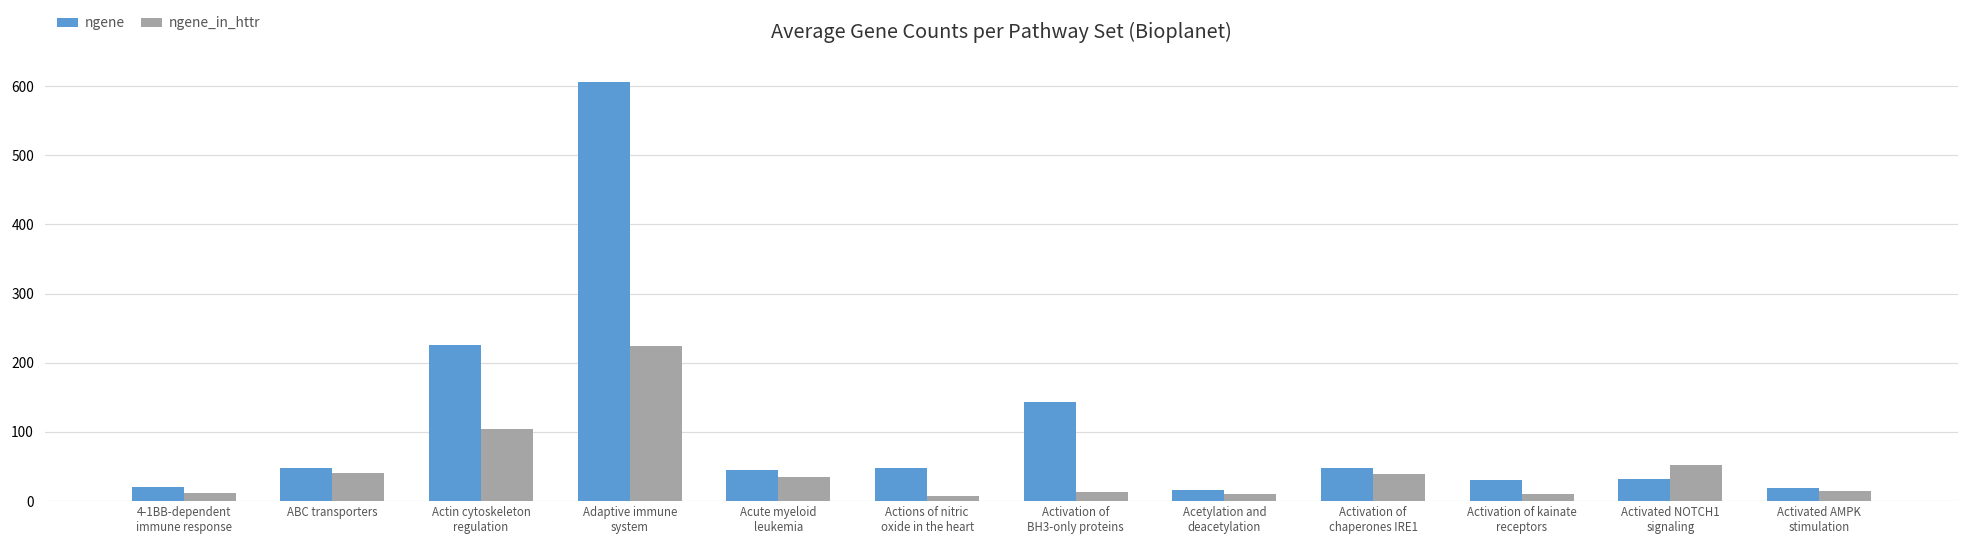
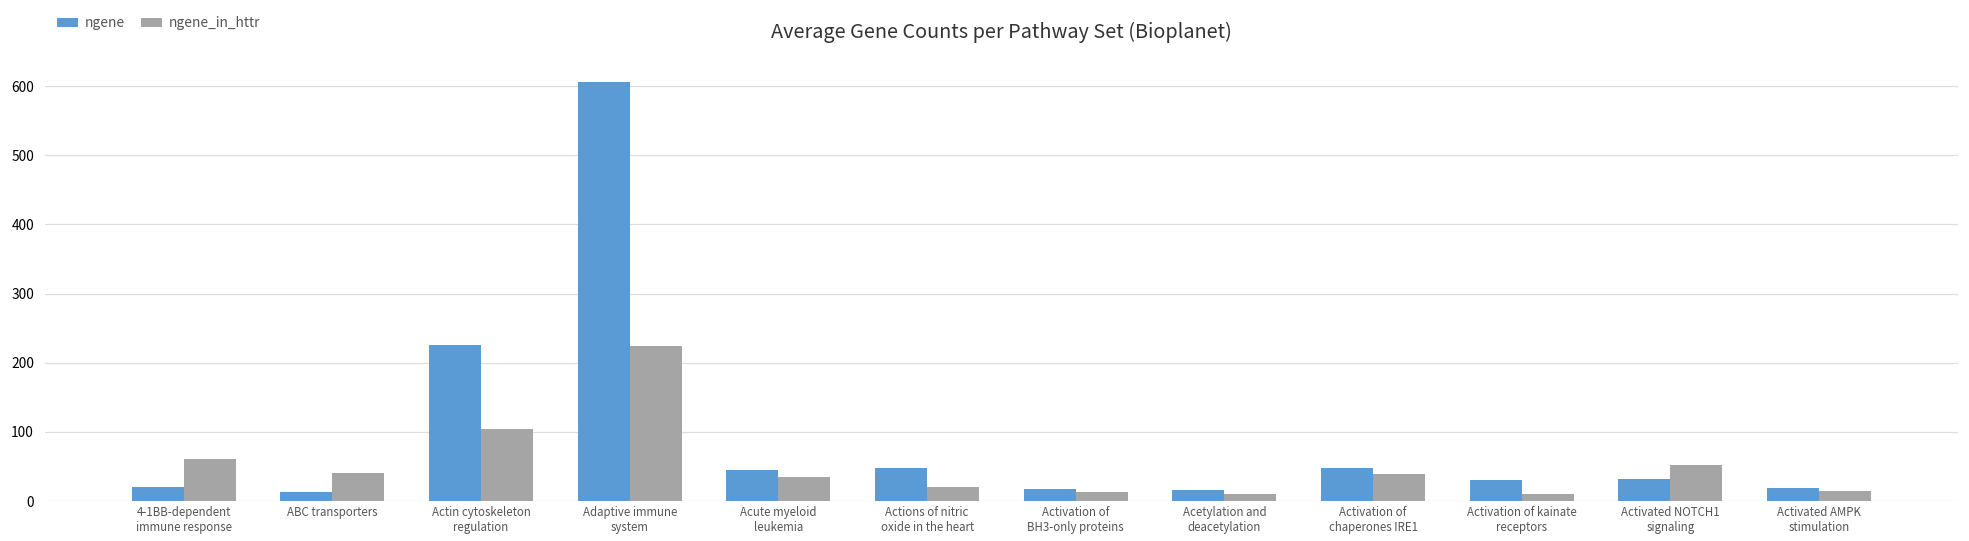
  {
    "ngene": {
      "4-1BB-dependent immune response": 20,
-     "ABC transporters": 50,
+     "ABC transporters": 10,
      "Actin cytoskeleton regulation": 230,
      "Adaptive immune system": 610,
      "Acute myeloid leukemia": 40,
      "Actions of nitric oxide in the heart": 50,
-     "Activation of BH3-only proteins": 140,
+     "Activation of BH3-only proteins": 20,
      "Acetylation and deacetylation": 20,
      "Activation of chaperones IRE1": 50,
      "Activation of kainate receptors": 30,
      "Activated NOTCH1 signaling": 30,
      "Activated AMPK stimulation": 20
    },
    "ngene_in_httr": {
-     "4-1BB-dependent immune response": 10,
+     "4-1BB-dependent immune response": 60,
      "ABC transporters": 40,
      "Actin cytoskeleton regulation": 100,
      "Adaptive immune system": 220,
      "Acute myeloid leukemia": 40,
-     "Actions of nitric oxide in the heart": 10,
+     "Actions of nitric oxide in the heart": 20,
      "Activation of BH3-only proteins": 10,
      "Acetylation and deacetylation": 10,
      "Activation of chaperones IRE1": 40,
      "Activation of kainate receptors": 10,
      "Activated NOTCH1 signaling": 50,
      "Activated AMPK stimulation": 20
    }
  }
